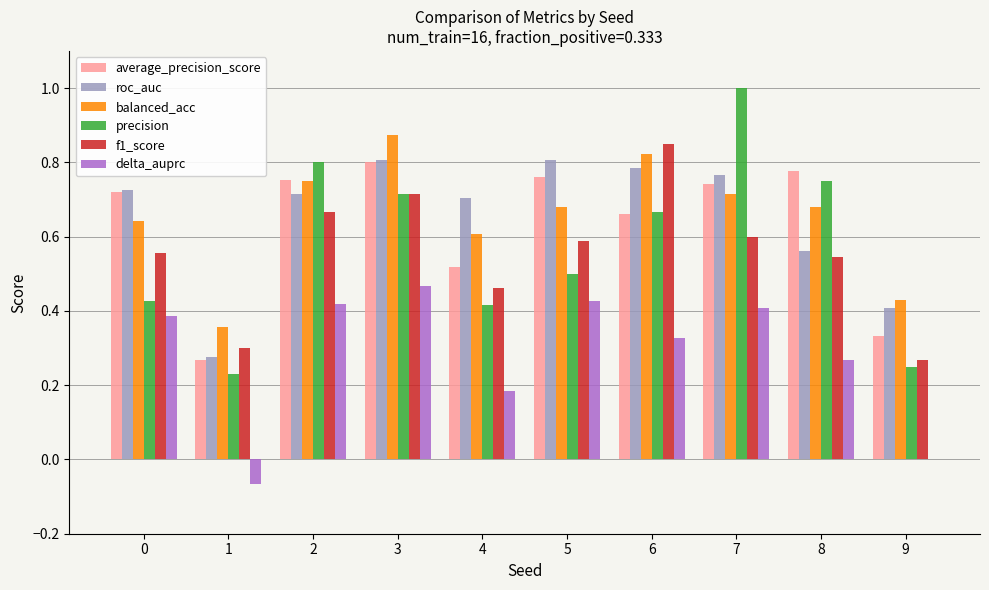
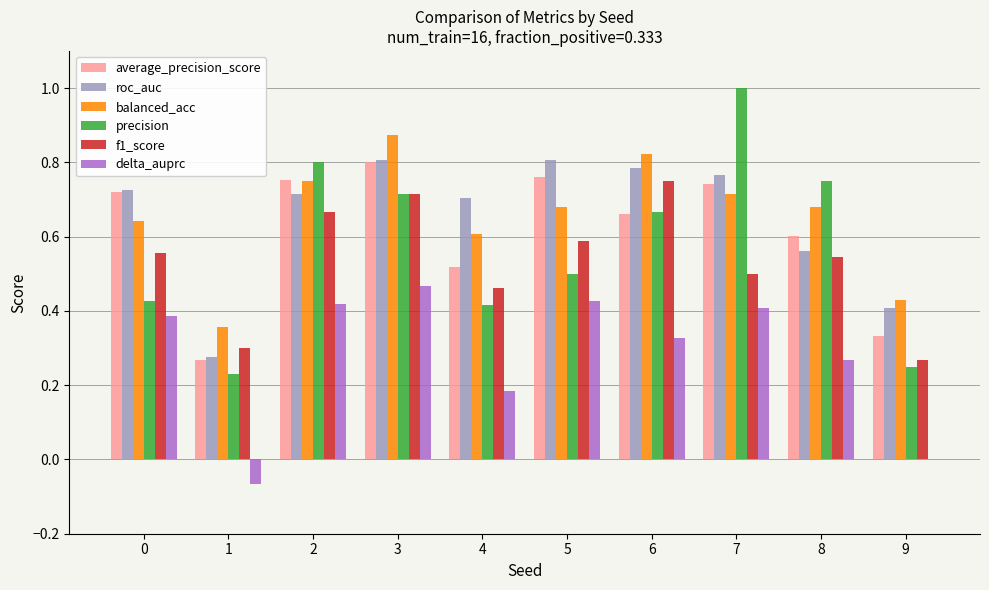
  {
    "average_precision_score": {
      "0": 0.72,
      "1": 0.27,
      "2": 0.75,
      "3": 0.80,
      "4": 0.52,
      "5": 0.76,
      "6": 0.66,
      "7": 0.74,
-     "8": 0.78,
+     "8": 0.60,
      "9": 0.33
    },
    "balanced_acc": {
      "0": 0.64,
      "1": 0.36,
      "2": 0.75,
      "3": 0.87,
      "4": 0.61,
      "5": 0.68,
      "6": 0.82,
      "7": 0.71,
      "8": 0.68,
      "9": 0.43
    },
    "precision": {
      "0": 0.43,
      "1": 0.23,
      "2": 0.80,
      "3": 0.71,
      "4": 0.42,
      "5": 0.50,
      "6": 0.67,
      "7": 1.00,
      "8": 0.75,
      "9": 0.25
    },
    "f1_score": {
      "0": 0.56,
      "1": 0.30,
      "2": 0.67,
      "3": 0.71,
      "4": 0.46,
      "5": 0.59,
-     "6": 0.85,
-     "7": 0.6,
+     "6": 0.75,
+     "7": 0.5,
      "8": 0.55,
      "9": 0.27
    }
  }
